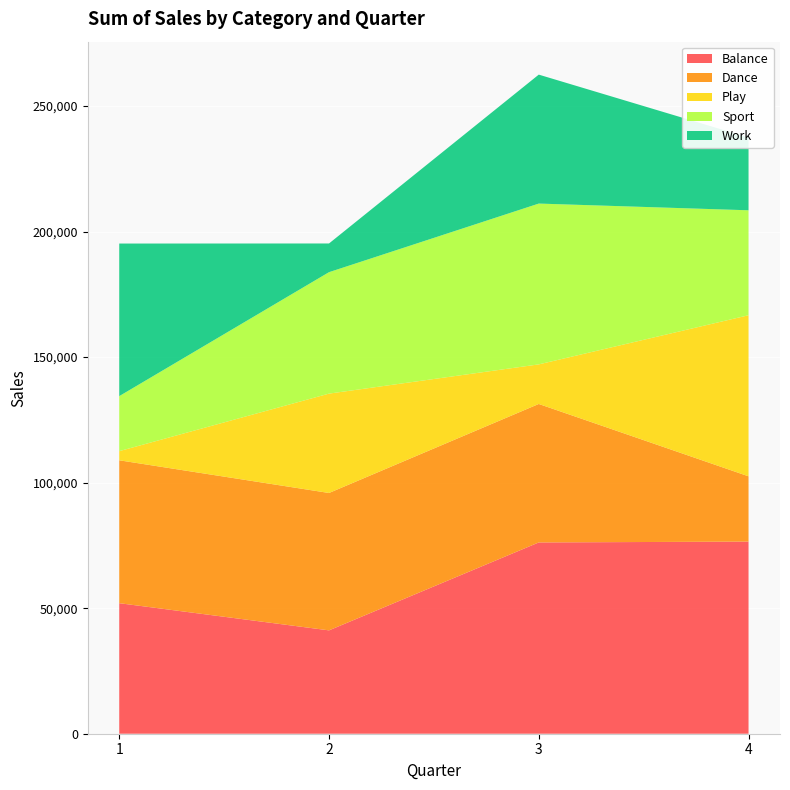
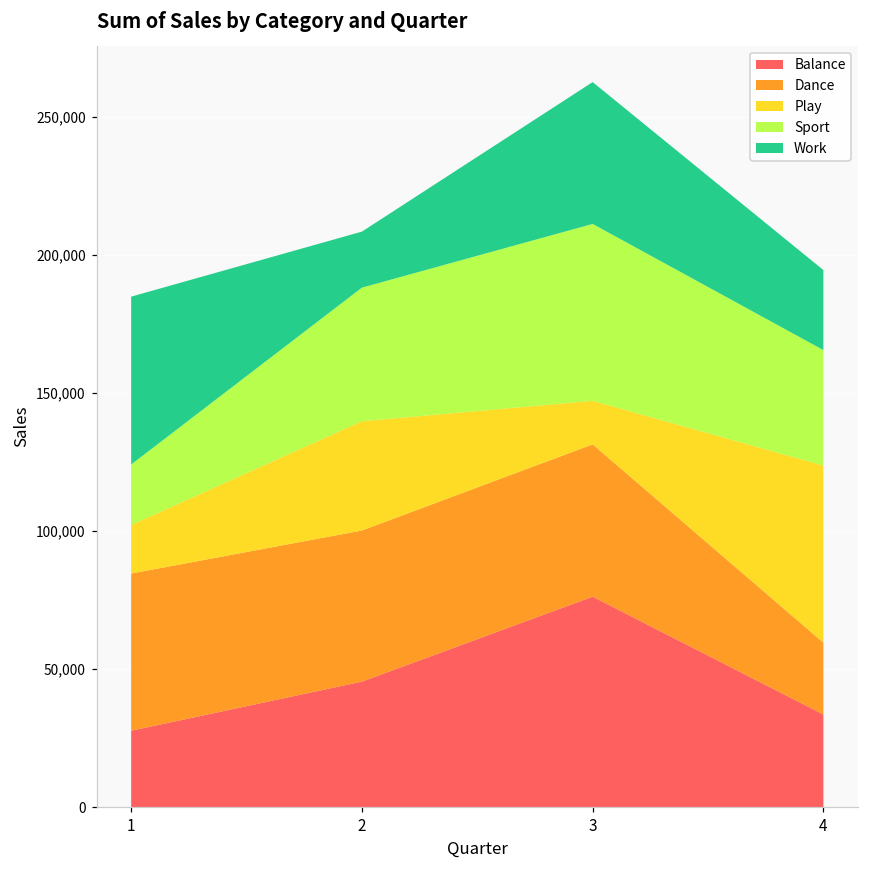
  {
    "Balance": {
-     "1": "52,000",
-     "2": "41,000",
+     "1": "28,000",
+     "2": "45,000",
      "3": "76,000",
-     "4": "77,000"
+     "4": "34,000"
    },
    "Dance": {
      "1": "57,000",
      "2": "55,000",
      "3": "55,000",
      "4": "26,000"
    },
    "Play": {
-     "1": "4,000",
+     "1": "18,000",
      "2": "40,000",
      "3": "16,000",
      "4": "64,000"
    },
    "Sport": {
      "1": "22,000",
      "2": "48,000",
      "3": "64,000",
      "4": "42,000"
    },
    "Work": {
      "1": "61,000",
-     "2": "11,000",
+     "2": "20,000",
      "3": "51,000"
    }
  }
